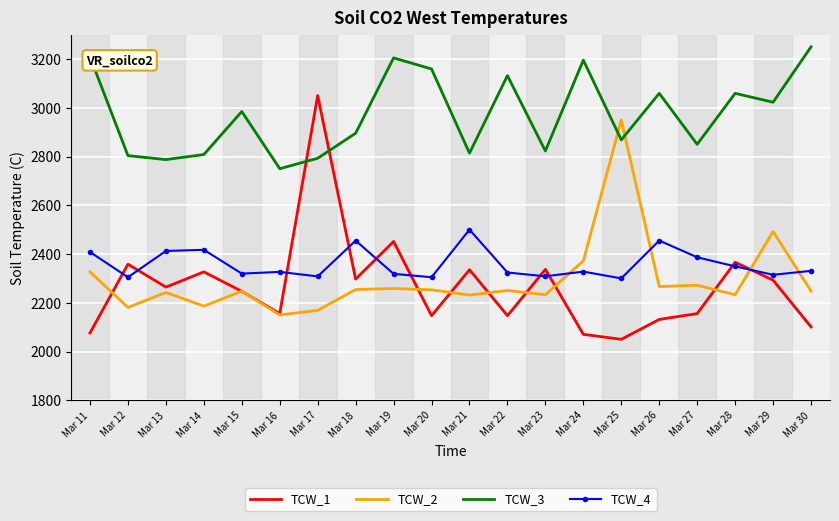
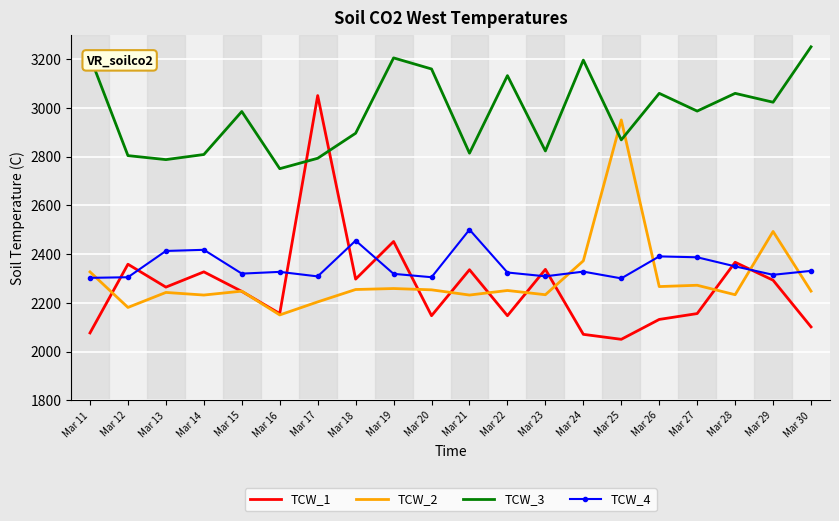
  {
    "TCW_1": {
      "Mar 11": 2080,
      "Mar 12": 2360,
      "Mar 13": 2260,
      "Mar 14": 2330,
      "Mar 17": 3050,
      "Mar 18": 2300,
      "Mar 19": 2450,
      "Mar 20": 2150,
      "Mar 21": 2340,
      "Mar 22": 2150,
      "Mar 23": 2340,
      "Mar 24": 2070,
      "Mar 25": 2050,
      "Mar 26": 2130,
      "Mar 27": 2160,
      "Mar 28": 2370,
      "Mar 29": 2290,
      "Mar 30": 2100
    },
    "TCW_2": {
      "Mar 11": 2330,
      "Mar 12": 2180,
      "Mar 13": 2240,
-     "Mar 14": 2190,
-     "Mar 17": 2170,
+     "Mar 14": 2230,
+     "Mar 17": 2200,
      "Mar 18": 2250,
      "Mar 19": 2260,
      "Mar 20": 2250,
      "Mar 21": 2230,
      "Mar 22": 2250,
      "Mar 23": 2230,
      "Mar 24": 2370,
      "Mar 25": 2950,
      "Mar 26": 2270,
      "Mar 27": 2270,
      "Mar 28": 2230,
      "Mar 29": 2490,
      "Mar 30": 2250
    },
    "TCW_3": {
      "Mar 12": 2800,
      "Mar 13": 2790,
      "Mar 14": 2810,
      "Mar 15": 2980,
      "Mar 16": 2750,
      "Mar 17": 2790,
      "Mar 18": 2900,
      "Mar 19": 3200,
      "Mar 20": 3160,
      "Mar 21": 2810,
      "Mar 22": 3130,
      "Mar 23": 2820,
      "Mar 24": 3200,
      "Mar 25": 2870,
      "Mar 26": 3060,
-     "Mar 27": 2850,
+     "Mar 27": 2990,
      "Mar 28": 3060,
      "Mar 29": 3020,
      "Mar 30": 3250
    },
    "TCW_4": {
-     "Mar 11": 2410,
+     "Mar 11": 2300,
      "Mar 12": 2300,
      "Mar 13": 2410,
      "Mar 14": 2420,
      "Mar 15": 2320,
      "Mar 16": 2330,
      "Mar 17": 2310,
      "Mar 18": 2460,
      "Mar 19": 2320,
      "Mar 20": 2300,
      "Mar 21": 2500,
      "Mar 22": 2320,
      "Mar 23": 2310,
      "Mar 24": 2330,
      "Mar 25": 2300,
-     "Mar 26": 2460,
+     "Mar 26": 2390,
      "Mar 27": 2390,
      "Mar 28": 2350,
      "Mar 29": 2310,
      "Mar 30": 2330
    }
  }
